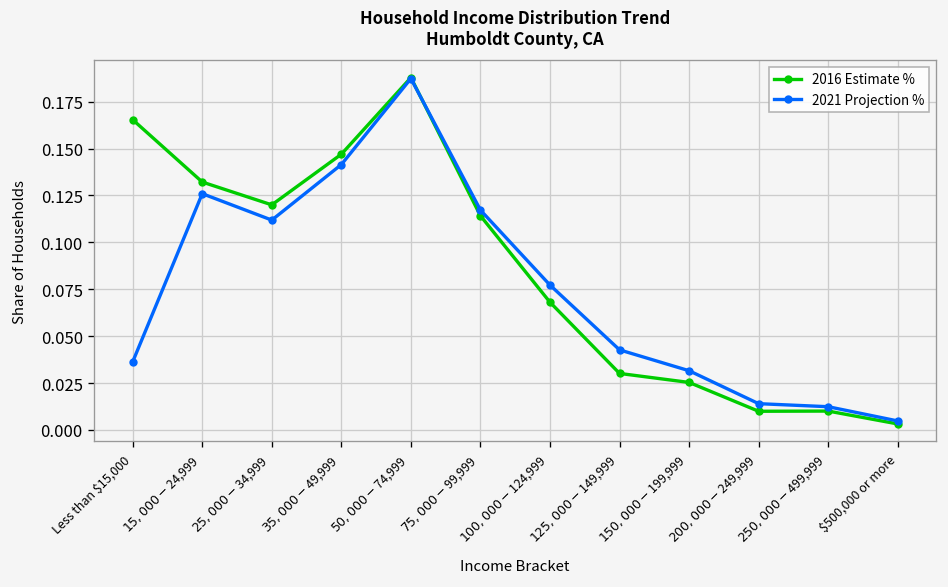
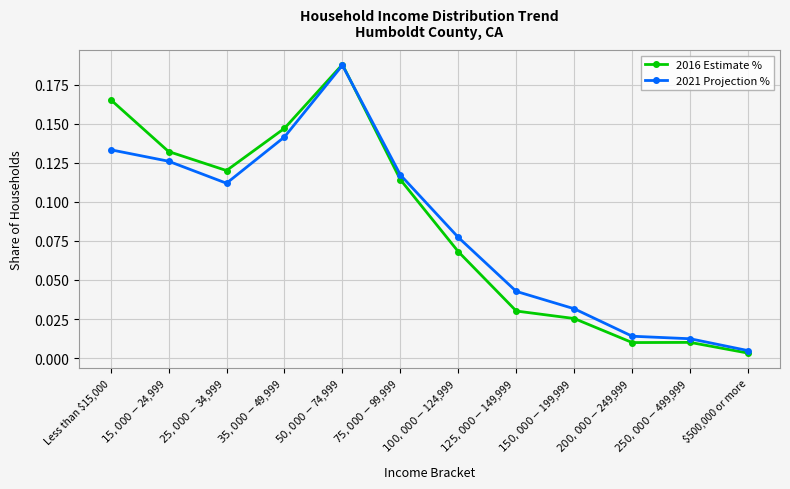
  {
    "2016 Estimate %": {
      "Less than $15,000": 0.165
    },
    "2021 Projection %": {
-     "Less than $15,000": 0.036
+     "Less than $15,000": 0.133
    }
  }
